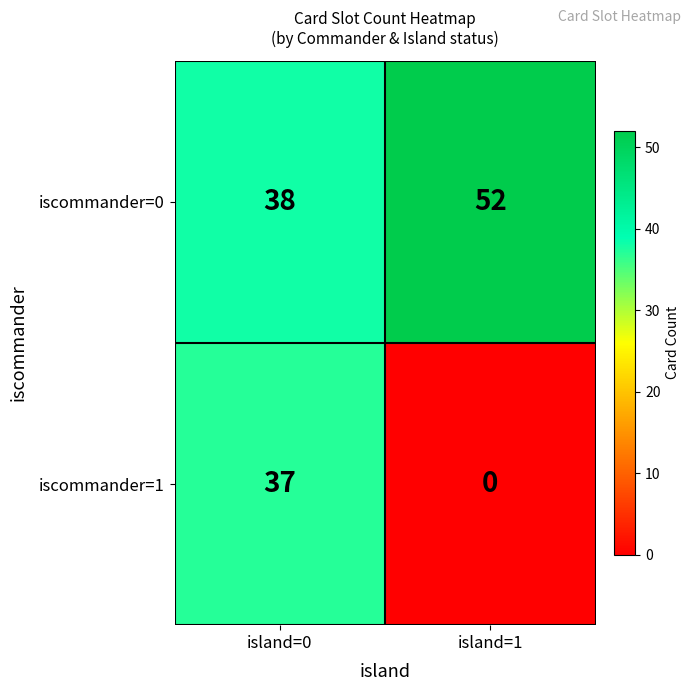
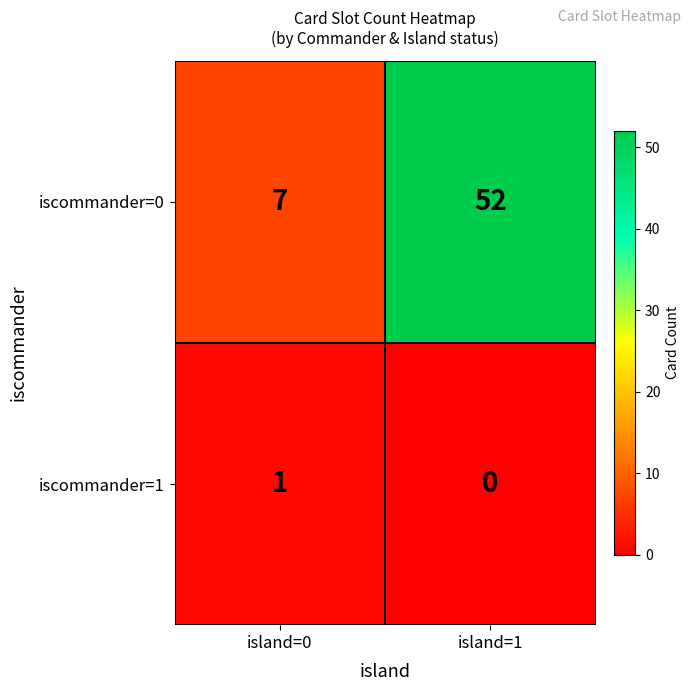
  {
    "iscommander=0": {
-     "island=0": 38,
+     "island=0": 7,
      "island=1": 52
    },
    "iscommander=1": {
-     "island=0": 37,
+     "island=0": 1,
      "island=1": 0
    }
  }
